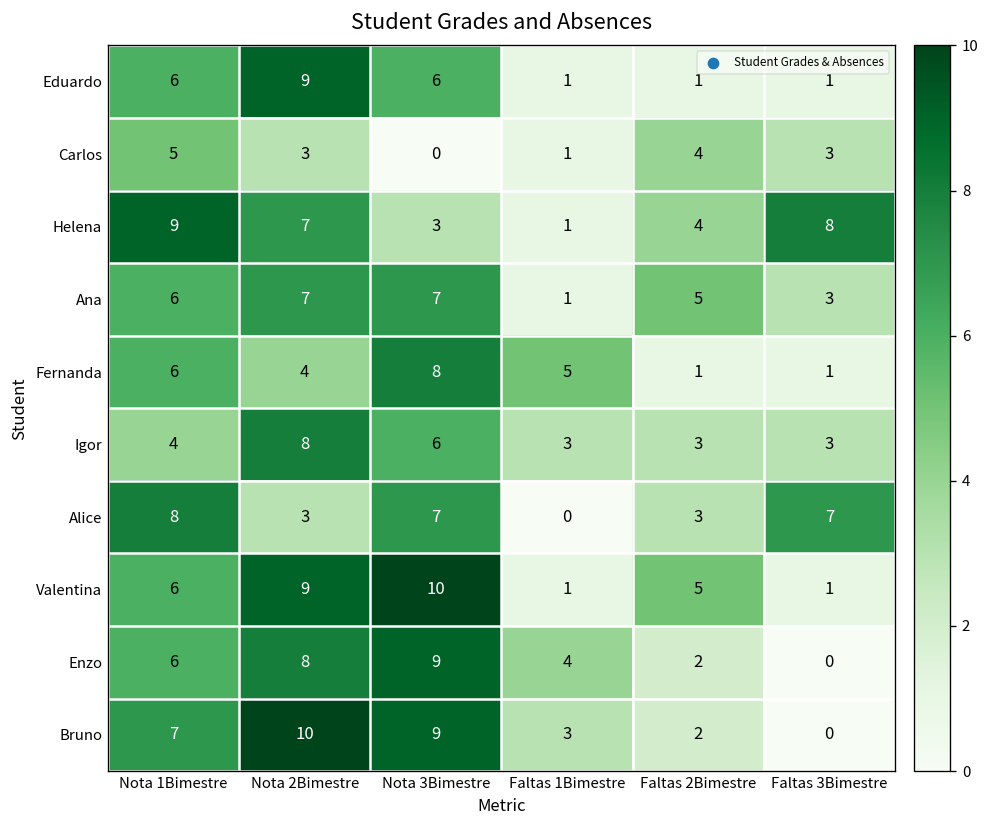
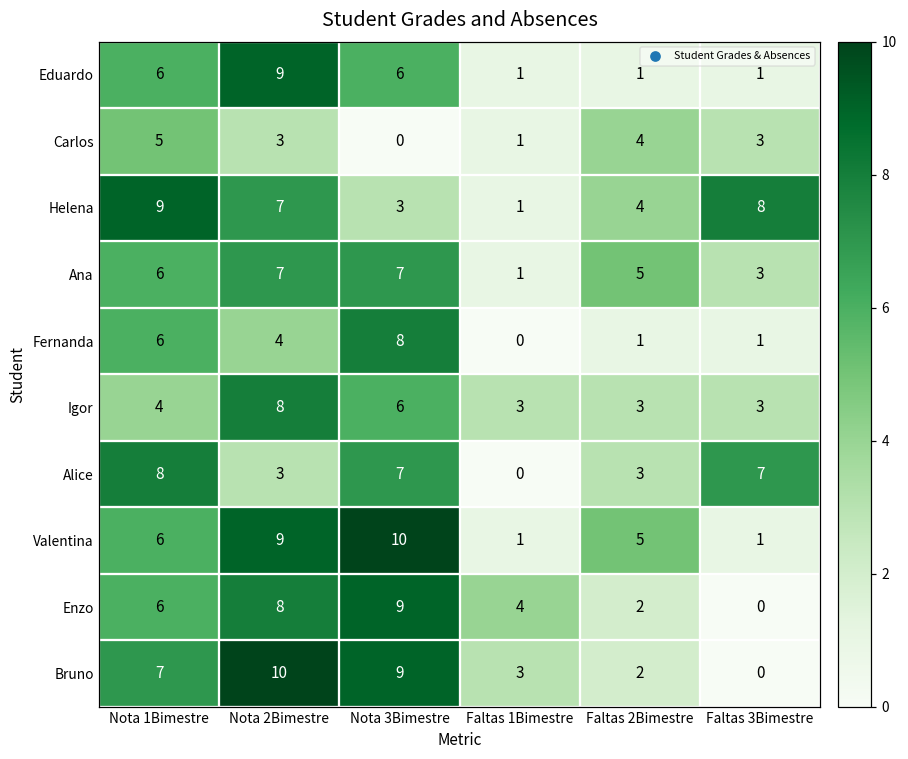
  {
    "Eduardo": {
      "Nota 1Bimestre": 6,
      "Nota 2Bimestre": 9,
      "Nota 3Bimestre": 6,
      "Faltas 1Bimestre": 1,
      "Faltas 2Bimestre": 1,
      "Faltas 3Bimestre": 1
    },
    "Carlos": {
      "Nota 1Bimestre": 5,
      "Nota 2Bimestre": 3,
      "Nota 3Bimestre": 0,
      "Faltas 1Bimestre": 1,
      "Faltas 2Bimestre": 4,
      "Faltas 3Bimestre": 3
    },
    "Helena": {
      "Nota 1Bimestre": 9,
      "Nota 2Bimestre": 7,
      "Nota 3Bimestre": 3,
      "Faltas 1Bimestre": 1,
      "Faltas 2Bimestre": 4,
      "Faltas 3Bimestre": 8
    },
    "Ana": {
      "Nota 1Bimestre": 6,
      "Nota 2Bimestre": 7,
      "Nota 3Bimestre": 7,
      "Faltas 1Bimestre": 1,
      "Faltas 2Bimestre": 5,
      "Faltas 3Bimestre": 3
    },
    "Fernanda": {
      "Nota 1Bimestre": 6,
      "Nota 2Bimestre": 4,
      "Nota 3Bimestre": 8,
-     "Faltas 1Bimestre": 5,
+     "Faltas 1Bimestre": 0,
      "Faltas 2Bimestre": 1,
      "Faltas 3Bimestre": 1
    },
    "Igor": {
      "Nota 1Bimestre": 4,
      "Nota 2Bimestre": 8,
      "Nota 3Bimestre": 6,
      "Faltas 1Bimestre": 3,
      "Faltas 2Bimestre": 3,
      "Faltas 3Bimestre": 3
    },
    "Alice": {
      "Nota 1Bimestre": 8,
      "Nota 2Bimestre": 3,
      "Nota 3Bimestre": 7,
      "Faltas 1Bimestre": 0,
      "Faltas 2Bimestre": 3,
      "Faltas 3Bimestre": 7
    },
    "Valentina": {
      "Nota 1Bimestre": 6,
      "Nota 2Bimestre": 9,
      "Nota 3Bimestre": 10,
      "Faltas 1Bimestre": 1,
      "Faltas 2Bimestre": 5,
      "Faltas 3Bimestre": 1
    },
    "Enzo": {
      "Nota 1Bimestre": 6,
      "Nota 2Bimestre": 8,
      "Nota 3Bimestre": 9,
      "Faltas 1Bimestre": 4,
      "Faltas 2Bimestre": 2,
      "Faltas 3Bimestre": 0
    },
    "Bruno": {
      "Nota 1Bimestre": 7,
      "Nota 2Bimestre": 10,
      "Nota 3Bimestre": 9,
      "Faltas 1Bimestre": 3,
      "Faltas 2Bimestre": 2,
      "Faltas 3Bimestre": 0
    }
  }
